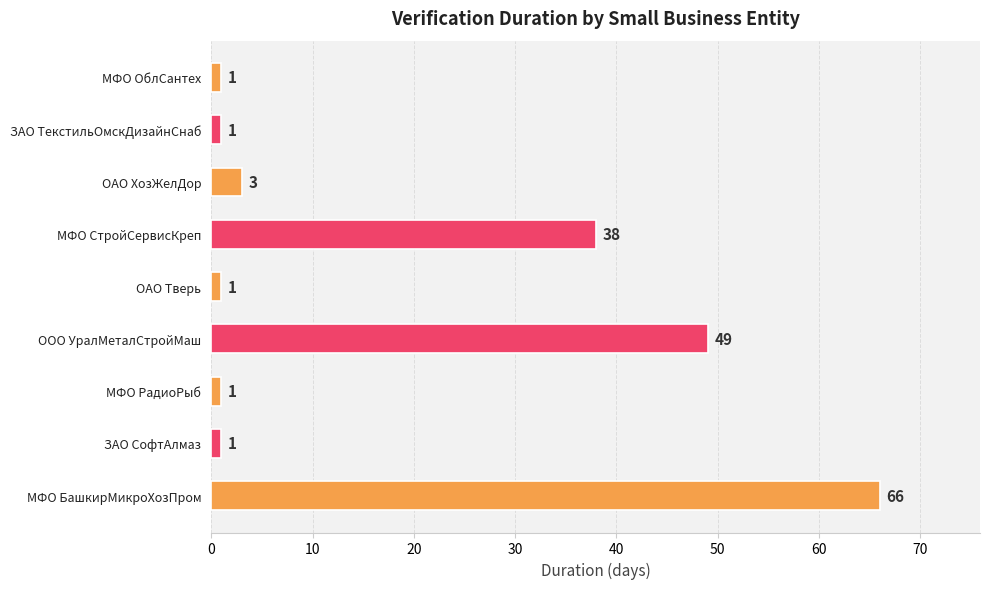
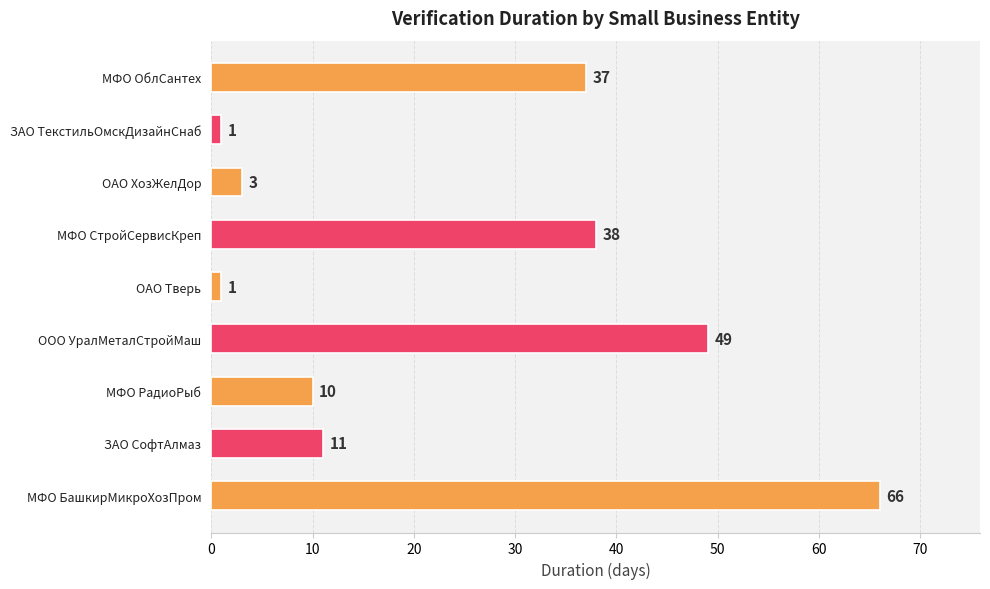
  {
-   "МФО ОблСантех": 1,
+   "МФО ОблСантех": 37,
    "ЗАО ТекстильОмскДизайнСнаб": 1,
    "ОАО ХозЖелДор": 3,
    "МФО СтройСервисКреп": 38,
    "ОАО Тверь": 1,
    "ООО УралМеталСтройМаш": 49,
-   "МФО РадиоРыб": 1,
-   "ЗАО СофтАлмаз": 1,
+   "МФО РадиоРыб": 10,
+   "ЗАО СофтАлмаз": 11,
    "МФО БашкирМикроХозПром": 66
  }
